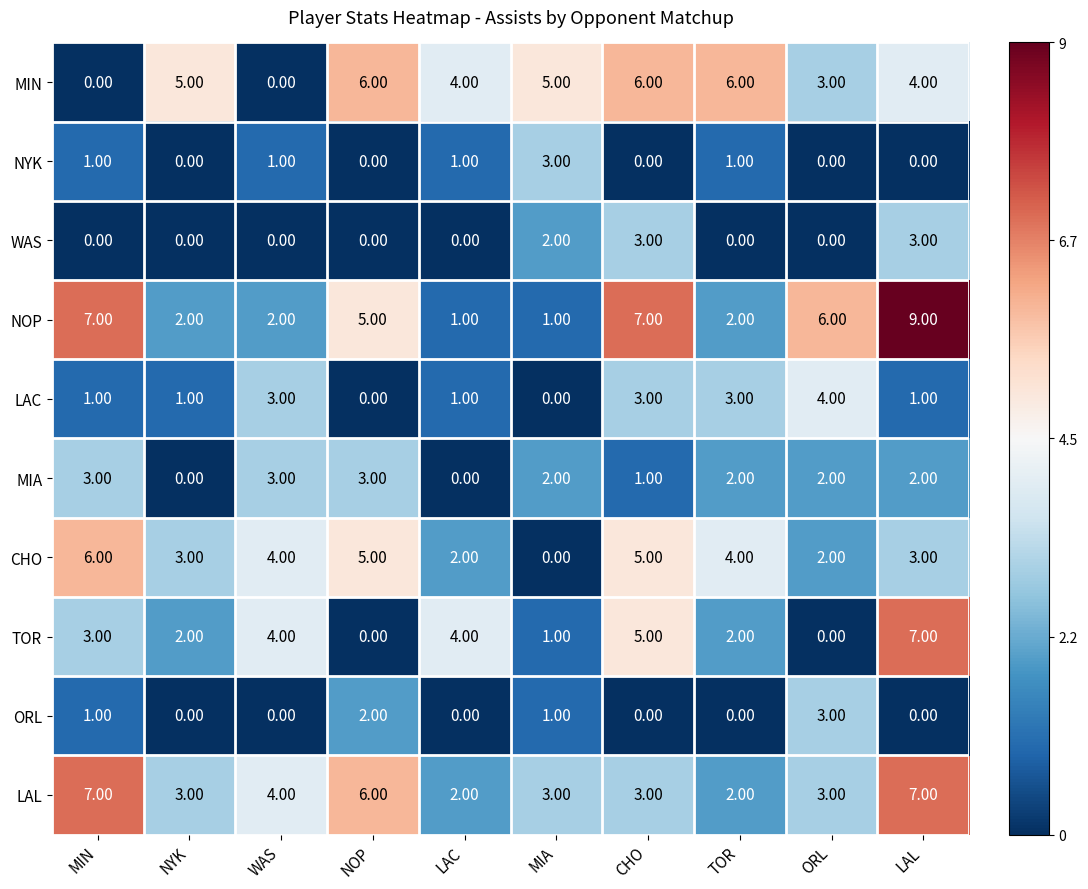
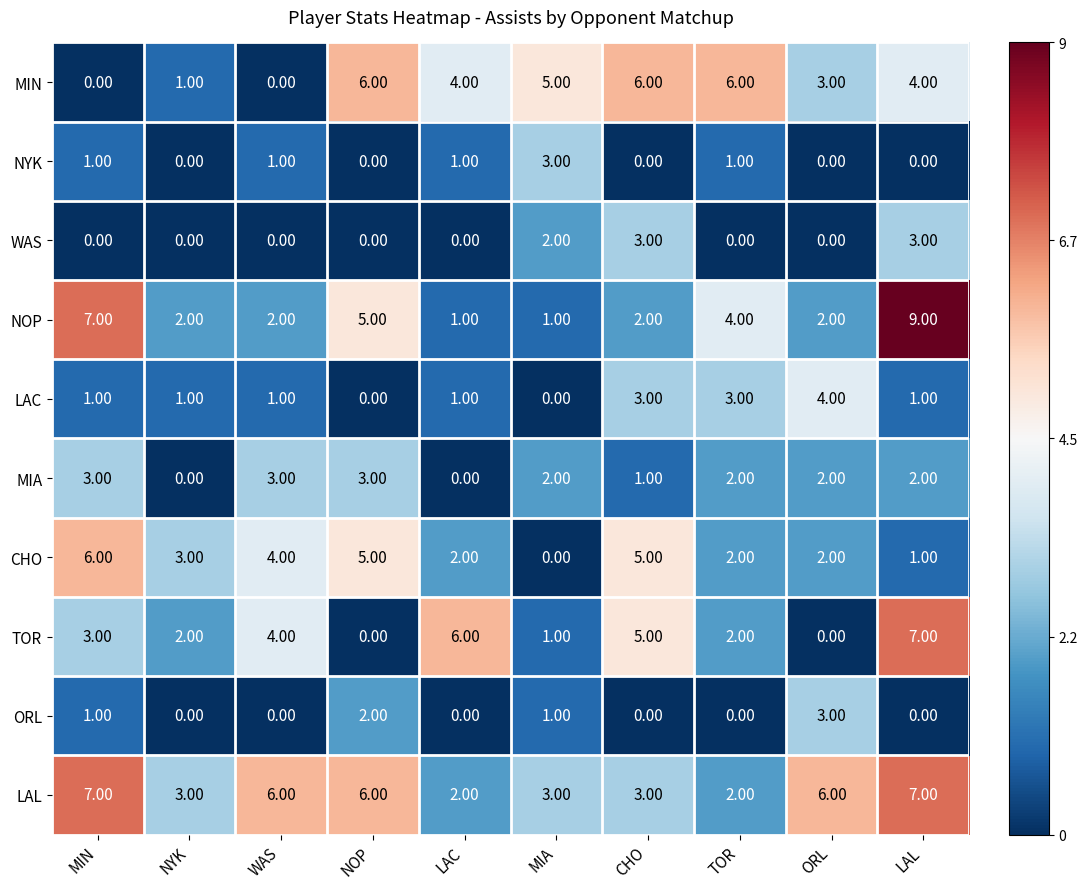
  {
    "MIN": {
      "MIN": 0.00,
-     "NYK": 5.00,
+     "NYK": 1.00,
      "WAS": 0.00,
      "NOP": 6.00,
      "LAC": 4.00,
      "MIA": 5.00,
      "CHO": 6.00,
      "TOR": 6.00,
      "ORL": 3.00,
      "LAL": 4.00
    },
    "NYK": {
      "MIN": 1.00,
      "NYK": 0.00,
      "WAS": 1.00,
      "NOP": 0.00,
      "LAC": 1.00,
      "MIA": 3.00,
      "CHO": 0.00,
      "TOR": 1.00,
      "ORL": 0.00,
      "LAL": 0.00
    },
    "WAS": {
      "MIN": 0.00,
      "NYK": 0.00,
      "WAS": 0.00,
      "NOP": 0.00,
      "LAC": 0.00,
      "MIA": 2.00,
      "CHO": 3.00,
      "TOR": 0.00,
      "ORL": 0.00,
      "LAL": 3.00
    },
    "NOP": {
      "MIN": 7.00,
      "NYK": 2.00,
      "WAS": 2.00,
      "NOP": 5.00,
      "LAC": 1.00,
      "MIA": 1.00,
-     "CHO": 7.00,
-     "TOR": 2.00,
-     "ORL": 6.00,
+     "CHO": 2.00,
+     "TOR": 4.00,
+     "ORL": 2.00,
      "LAL": 9.00
    },
    "LAC": {
      "MIN": 1.00,
      "NYK": 1.00,
-     "WAS": 3.00,
+     "WAS": 1.00,
      "NOP": 0.00,
      "LAC": 1.00,
      "MIA": 0.00,
      "CHO": 3.00,
      "TOR": 3.00,
      "ORL": 4.00,
      "LAL": 1.00
    },
    "MIA": {
      "MIN": 3.00,
      "NYK": 0.00,
      "WAS": 3.00,
      "NOP": 3.00,
      "LAC": 0.00,
      "MIA": 2.00,
      "CHO": 1.00,
      "TOR": 2.00,
      "ORL": 2.00,
      "LAL": 2.00
    },
    "CHO": {
      "MIN": 6.00,
      "NYK": 3.00,
      "WAS": 4.00,
      "NOP": 5.00,
      "LAC": 2.00,
      "MIA": 0.00,
      "CHO": 5.00,
-     "TOR": 4.00,
+     "TOR": 2.00,
      "ORL": 2.00,
-     "LAL": 3.00
+     "LAL": 1.00
    },
    "TOR": {
      "MIN": 3.00,
      "NYK": 2.00,
      "WAS": 4.00,
      "NOP": 0.00,
-     "LAC": 4.00,
+     "LAC": 6.00,
      "MIA": 1.00,
      "CHO": 5.00,
      "TOR": 2.00,
      "ORL": 0.00,
      "LAL": 7.00
    },
    "ORL": {
      "MIN": 1.00,
      "NYK": 0.00,
      "WAS": 0.00,
      "NOP": 2.00,
      "LAC": 0.00,
      "MIA": 1.00,
      "CHO": 0.00,
      "TOR": 0.00,
      "ORL": 3.00,
      "LAL": 0.00
    },
    "LAL": {
      "MIN": 7.00,
      "NYK": 3.00,
-     "WAS": 4.00,
+     "WAS": 6.00,
      "NOP": 6.00,
      "LAC": 2.00,
      "MIA": 3.00,
      "CHO": 3.00,
      "TOR": 2.00,
-     "ORL": 3.00,
+     "ORL": 6.00,
      "LAL": 7.00
    }
  }
